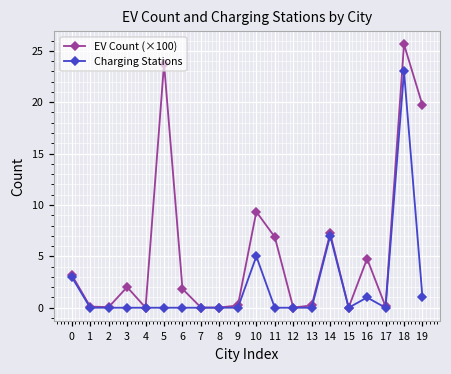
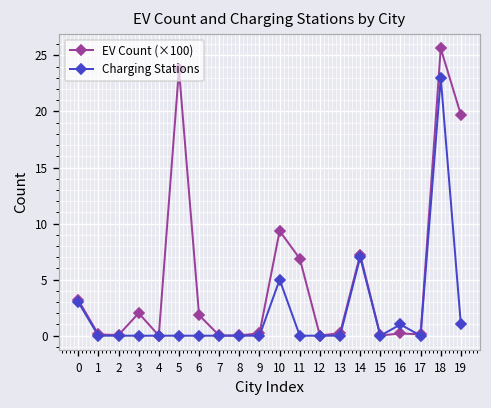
  {
    "EV Count (×100)": {
      "3": 2,
      "6": 2,
      "10": 9,
      "11": 7,
-     "16": 5,
+     "16": 0,
      "18": 26,
      "19": 20
    },
    "Charging Stations": {
      "3": 0,
      "5": 0,
      "6": 0,
      "10": 5,
      "11": 0,
      "16": 1,
      "18": 23,
      "19": 1
    }
  }
